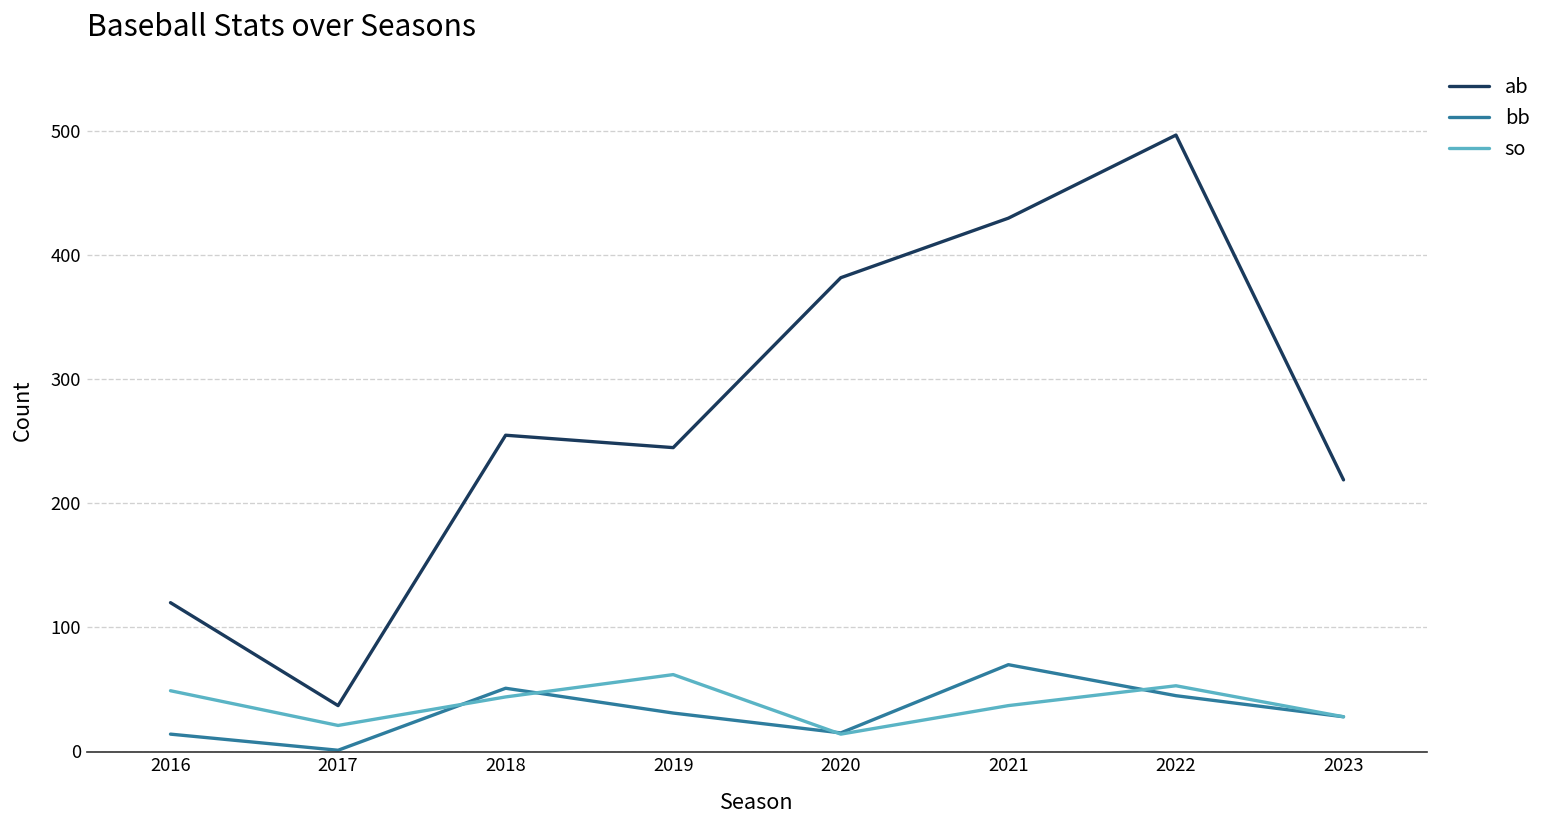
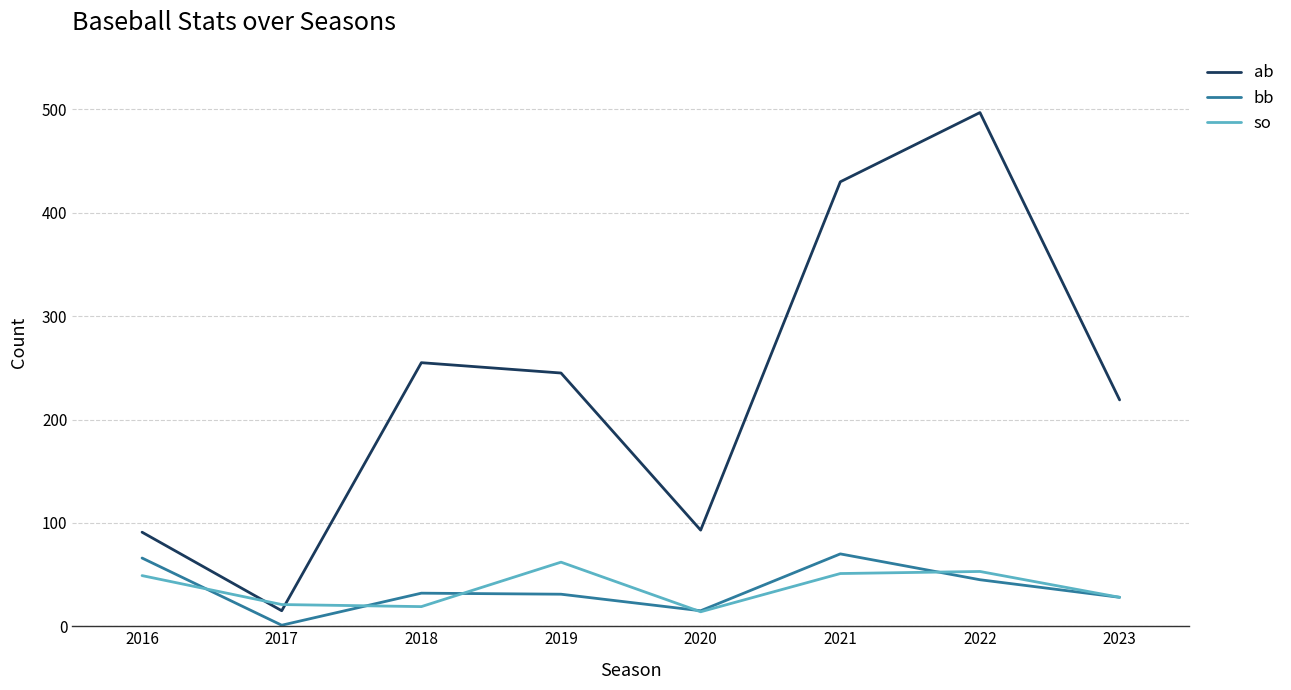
  {
    "ab": {
-     "2016": 120,
-     "2017": 37,
+     "2016": 91,
+     "2017": 15,
      "2018": 255,
      "2019": 245,
-     "2020": 382,
+     "2020": 93,
      "2021": 430,
      "2022": 497,
      "2023": 219
    },
    "bb": {
-     "2016": 14,
+     "2016": 66,
      "2017": 1,
-     "2018": 51,
+     "2018": 32,
      "2019": 31,
      "2021": 70,
      "2022": 45
    },
    "so": {
      "2016": 49,
      "2017": 21,
-     "2018": 44,
+     "2018": 19,
      "2019": 62,
-     "2021": 37,
+     "2021": 51,
      "2022": 53
    }
  }
